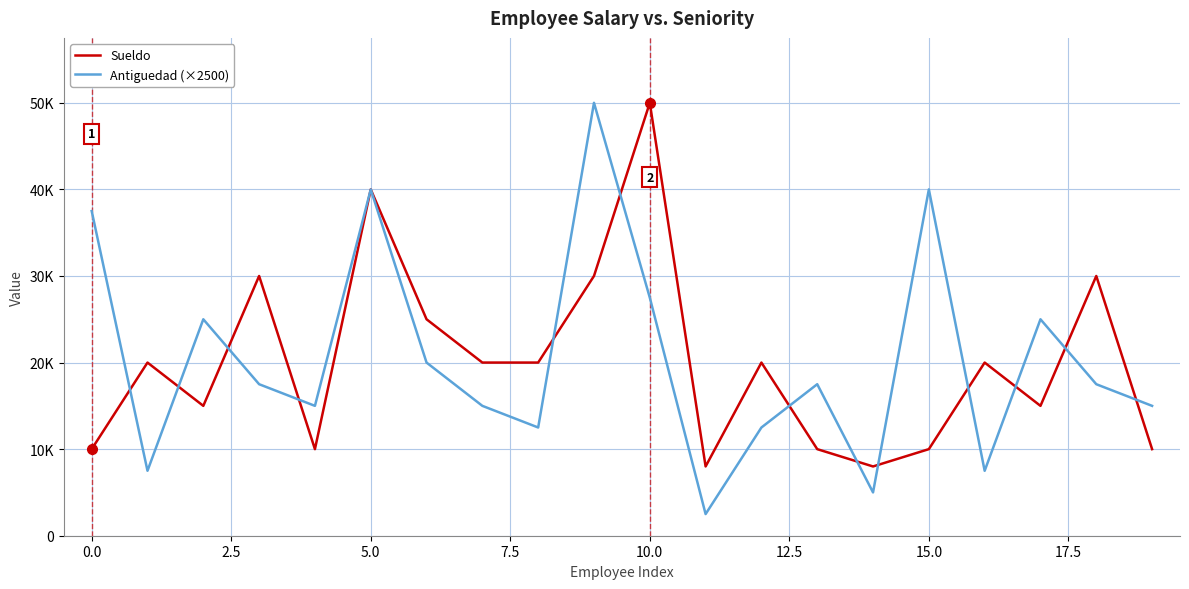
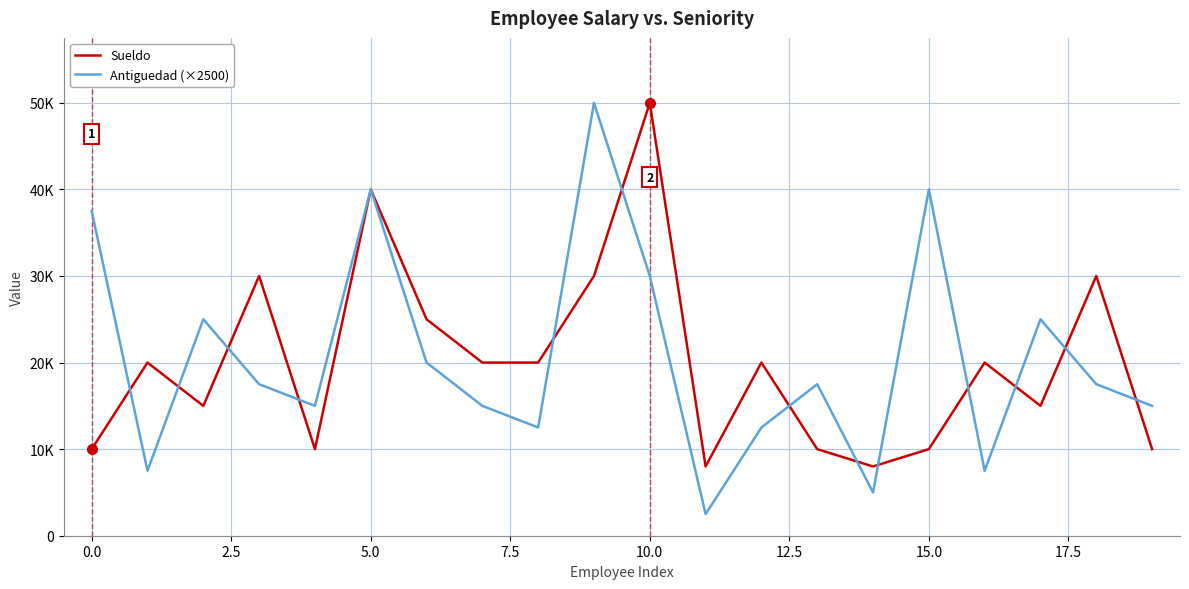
  {
    "Antiguedad (×2500)": {
      "0.0": 38000,
-     "10.0": 28000,
+     "10.0": 30000,
      "15.0": 40000
    }
  }
